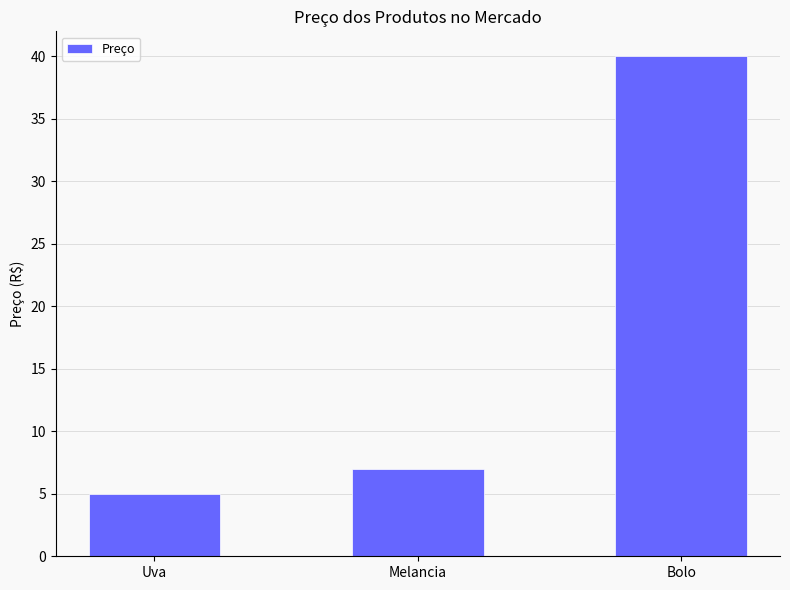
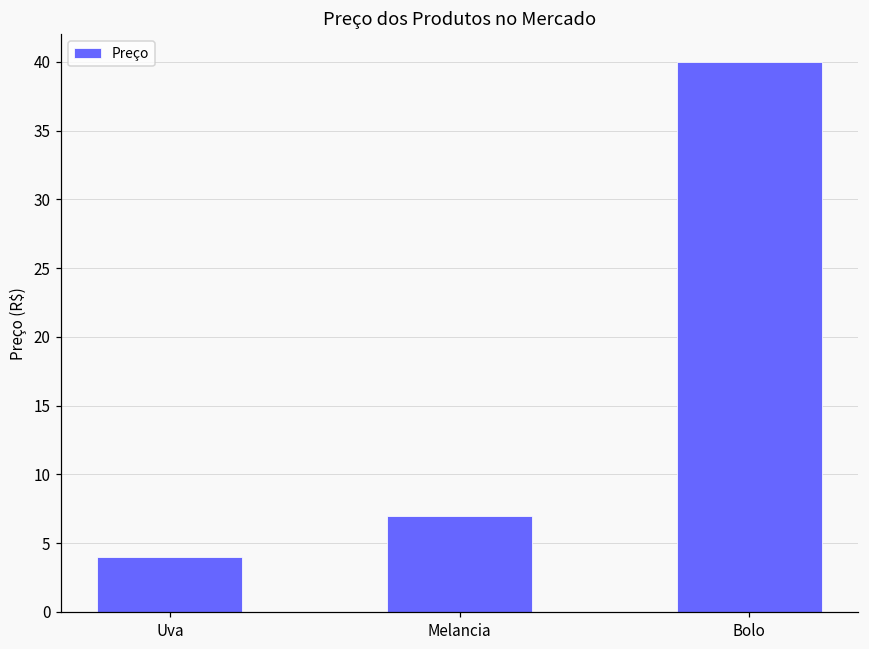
  {
-   "Uva": 5,
+   "Uva": 4,
    "Melancia": 7,
    "Bolo": 40
  }
